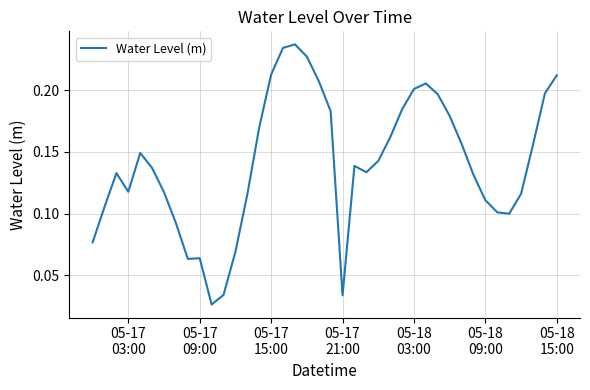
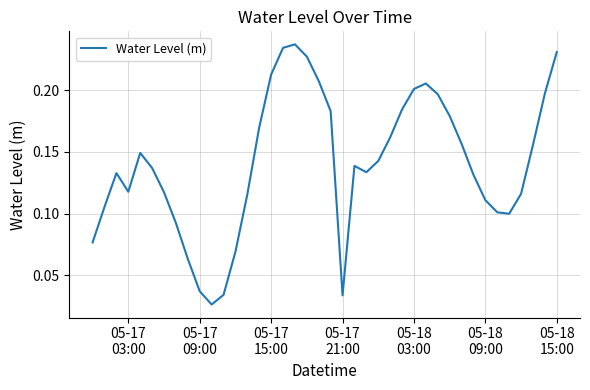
  {
    "05-17 03:00": 0.118,
-   "05-17 09:00": 0.064,
+   "05-17 09:00": 0.037,
    "05-17 15:00": 0.213,
    "05-17 21:00": 0.034,
    "05-18 03:00": 0.201,
    "05-18 09:00": 0.111,
-   "05-18 15:00": 0.212
+   "05-18 15:00": 0.231
  }
